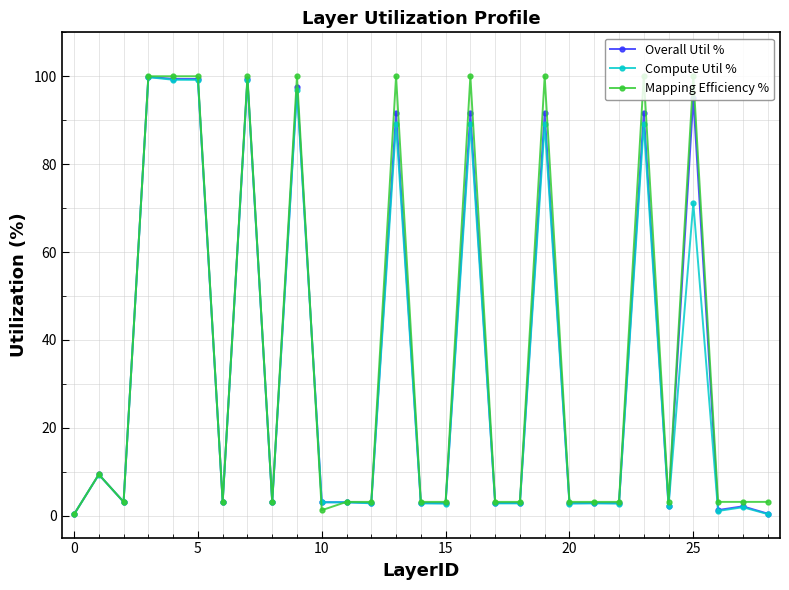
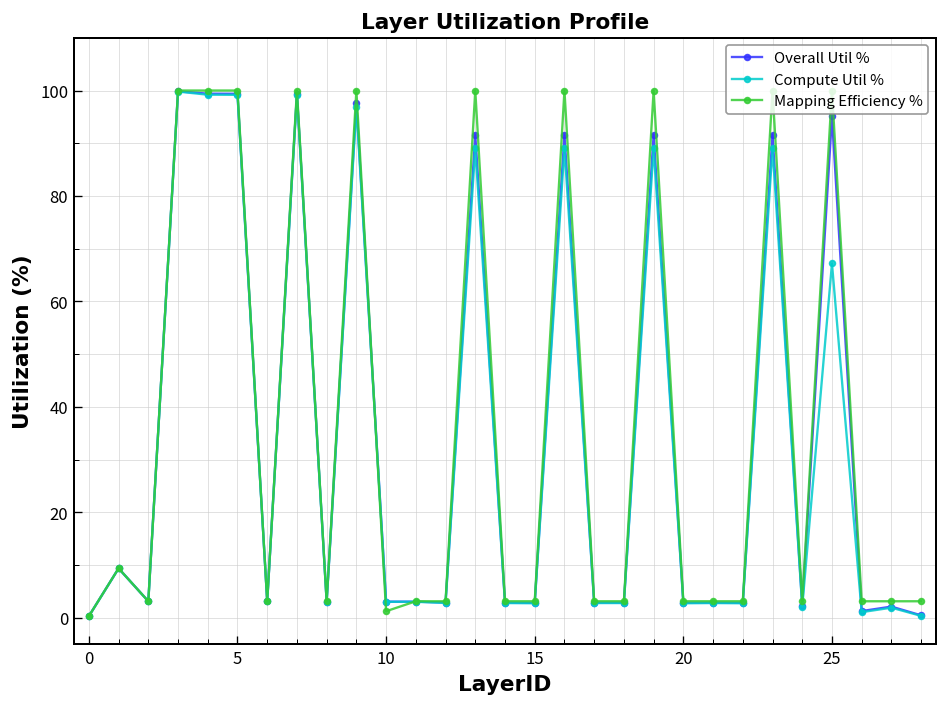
  {
    "Compute Util %": {
-     "25": 71
+     "25": 67
    },
    "Mapping Efficiency %": {
      "5": 100,
      "10": 1
    }
  }
